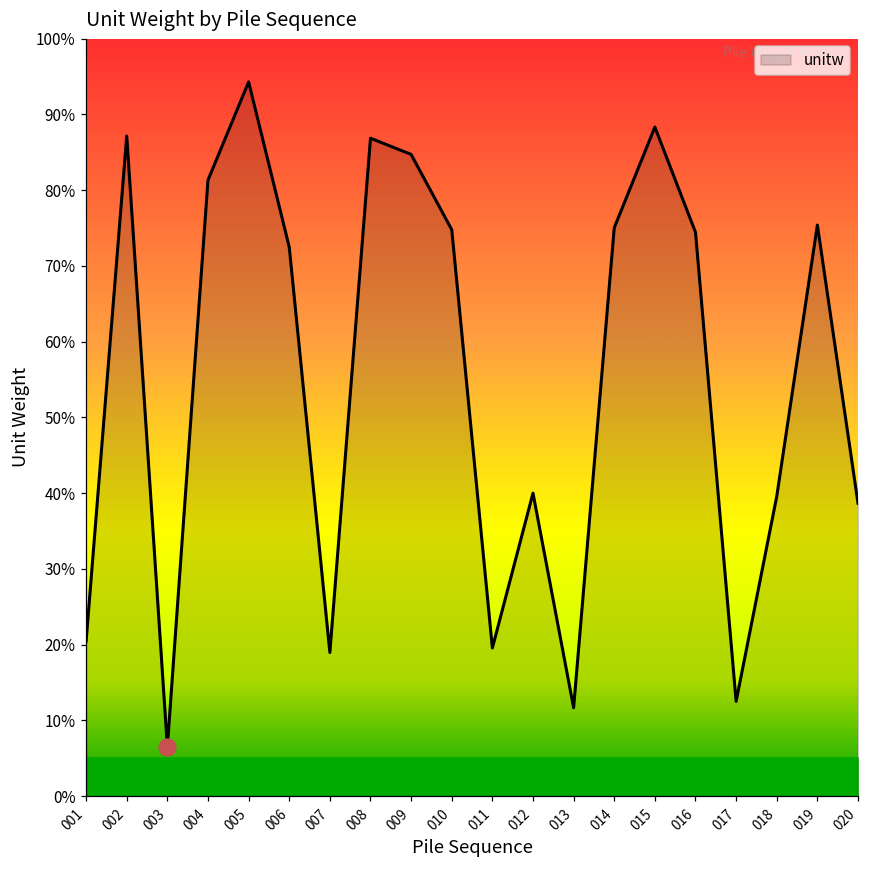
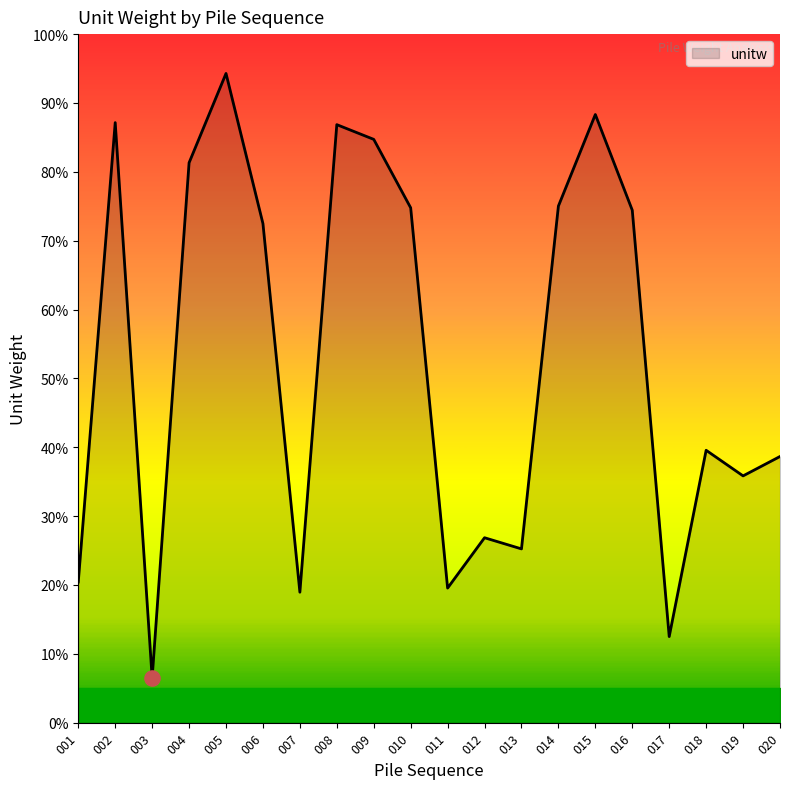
  {
    "unitw": {
      "001": "20%",
      "002": "87%",
      "004": "81%",
      "005": "94%",
      "006": "72%",
      "007": "19%",
      "008": "87%",
      "009": "85%",
      "010": "75%",
      "011": "20%",
-     "012": "40%",
-     "013": "12%",
+     "012": "27%",
+     "013": "25%",
      "014": "75%",
      "015": "88%",
      "016": "74%",
      "017": "13%",
      "018": "40%",
-     "019": "75%",
+     "019": "36%",
      "020": "39%"
    }
  }
